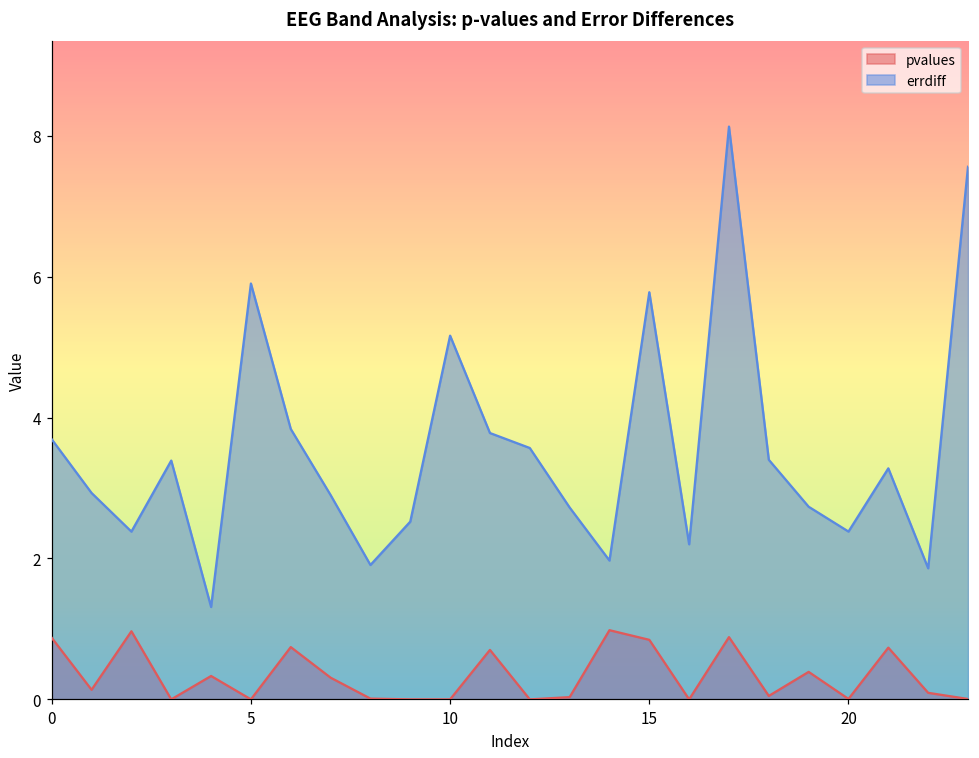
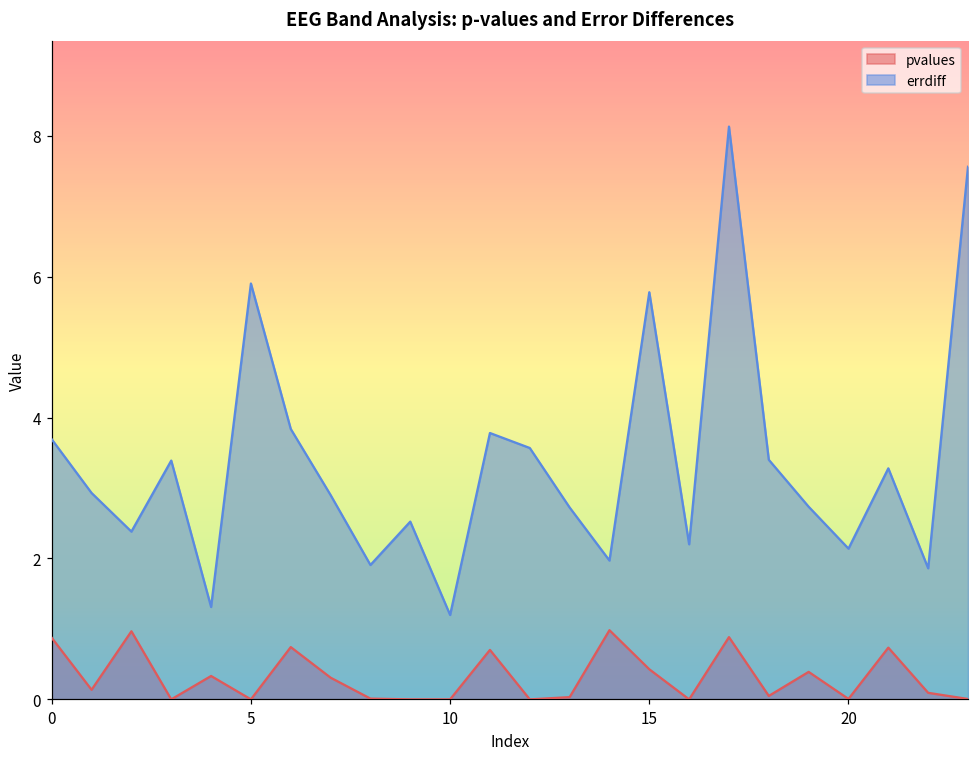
  {
    "pvalues": {
      "0": 0.9,
      "5": 0.0,
      "10": 0.0,
-     "15": 0.8,
+     "15": 0.4,
      "20": 0.0
    },
    "errdiff": {
      "0": 3.7,
      "5": 5.9,
-     "10": 5.2,
+     "10": 1.2,
      "15": 5.8,
-     "20": 2.4
+     "20": 2.1
    }
  }
